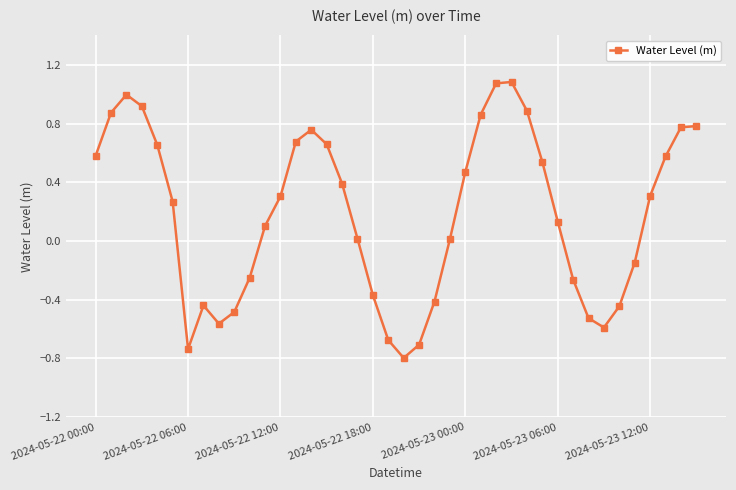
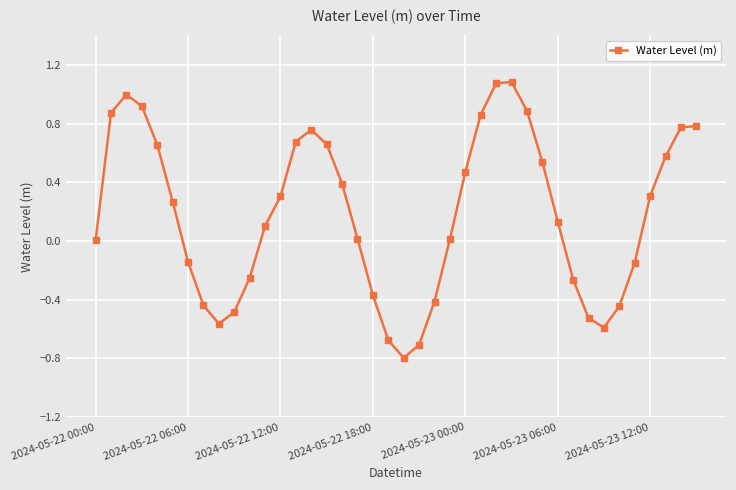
  {
-   "2024-05-22 00:00": 0.58,
-   "2024-05-22 06:00": -0.74,
+   "2024-05-22 00:00": 0.01,
+   "2024-05-22 06:00": -0.14,
    "2024-05-22 12:00": 0.30,
    "2024-05-22 18:00": -0.37,
    "2024-05-23 00:00": 0.47,
    "2024-05-23 06:00": 0.13,
    "2024-05-23 12:00": 0.31
  }
